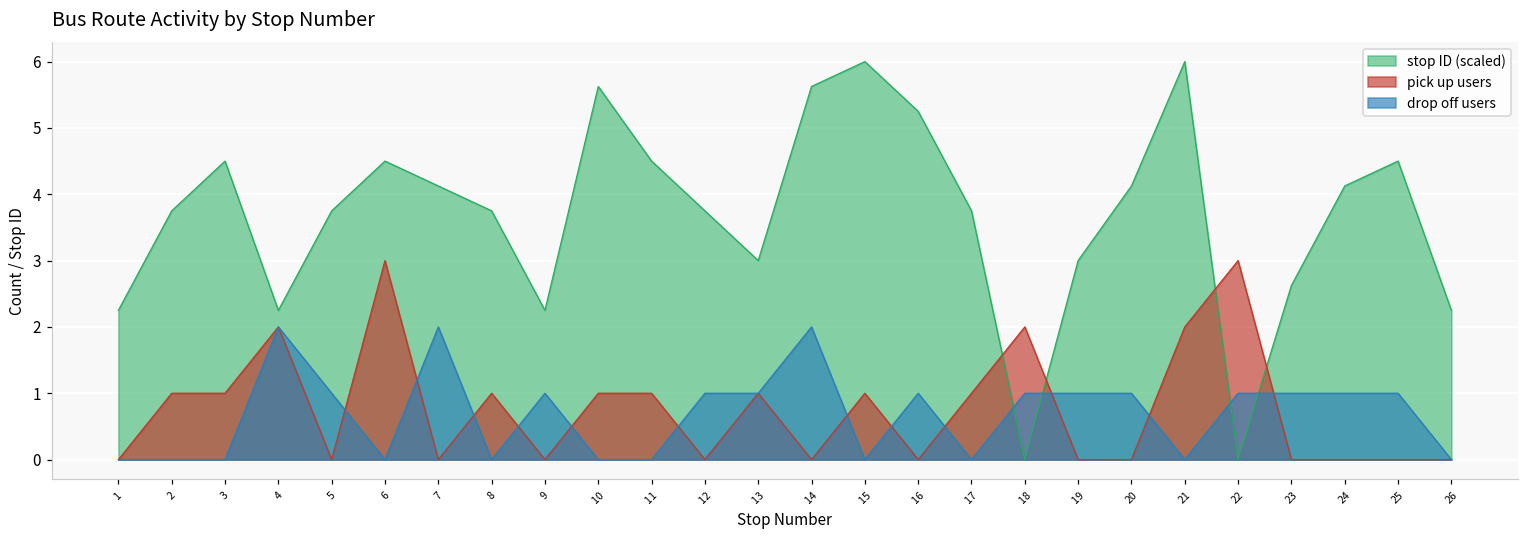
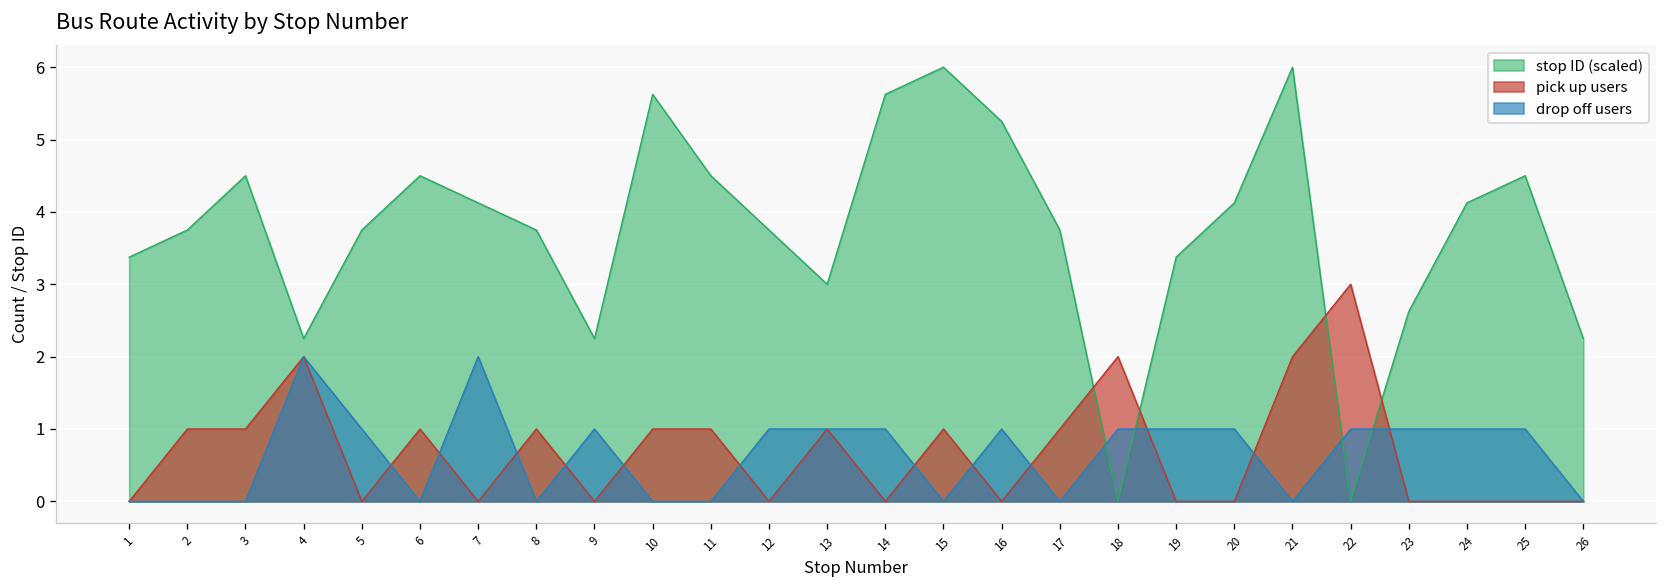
  {
    "stop ID (scaled)": {
-     "1": 2.3,
+     "1": 3.4,
      "2": 3.8,
      "3": 4.5,
      "4": 2.3,
      "5": 3.8,
      "6": 4.5,
      "7": 4.1,
      "8": 3.8,
      "9": 2.3,
      "10": 5.6,
      "11": 4.5,
      "12": 3.8,
      "13": 3.0,
      "14": 5.6,
      "15": 6.0,
      "16": 5.3,
      "17": 3.8,
      "18": 0.0,
-     "19": 3.0,
+     "19": 3.4,
      "20": 4.1,
      "21": 6.0,
      "22": 0.0,
      "23": 2.6,
      "24": 4.1,
      "25": 4.5,
      "26": 2.3
    },
    "pick up users": {
      "2": 1,
      "3": 1,
      "5": 0,
-     "6": 3,
+     "6": 1,
      "7": 0,
      "8": 1,
      "9": 0,
      "10": 1,
      "11": 1,
      "12": 0,
      "14": 0,
      "15": 1,
      "16": 0,
      "17": 1,
      "18": 2,
      "19": 0,
      "20": 0,
      "21": 2,
      "22": 3,
      "23": 0,
      "24": 0,
      "25": 0
    },
    "drop off users": {
      "2": 0,
      "3": 0,
      "5": 1,
      "6": 0,
      "7": 2,
      "8": 0,
      "9": 1,
      "10": 0,
      "11": 0,
      "12": 1,
-     "14": 2,
+     "14": 1,
      "15": 0,
      "16": 1,
      "17": 0,
      "18": 1,
      "19": 1,
      "20": 1,
      "21": 0,
      "22": 1,
      "23": 1,
      "24": 1,
      "25": 1
    }
  }
